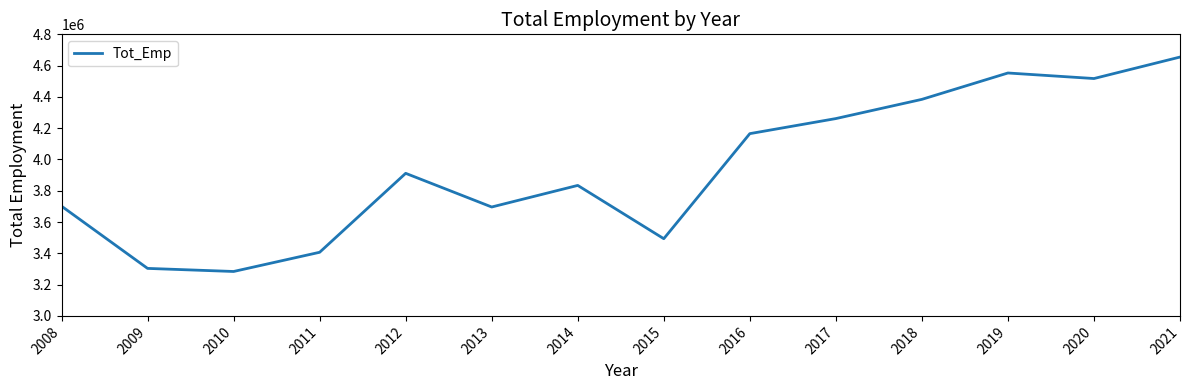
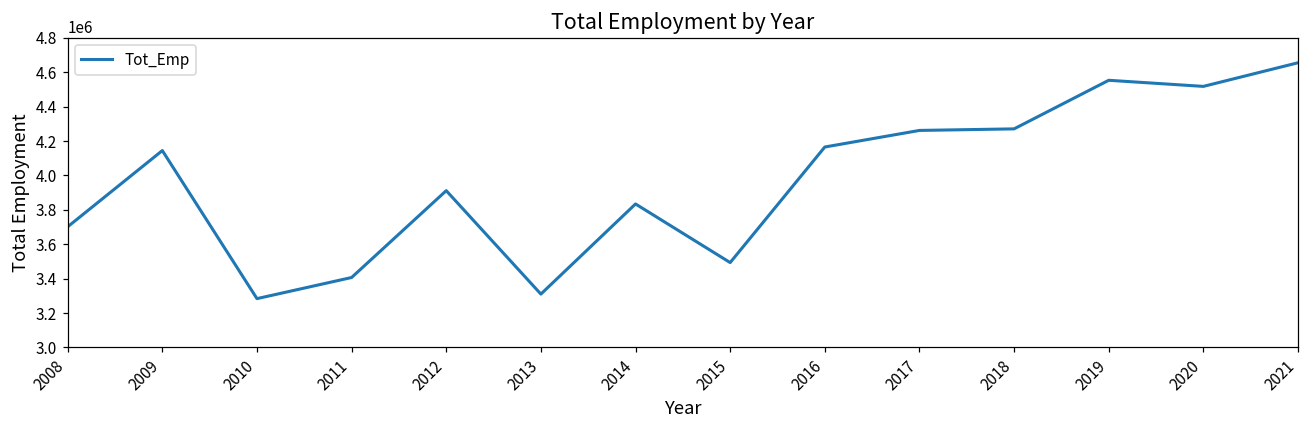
  {
    "2008": 3700000,
-   "2009": 3300000,
+   "2009": 4140000,
    "2010": 3280000,
    "2011": 3410000,
    "2012": 3910000,
-   "2013": 3700000,
+   "2013": 3310000,
    "2014": 3830000,
    "2015": 3490000,
    "2016": 4170000,
    "2017": 4260000,
-   "2018": 4380000,
+   "2018": 4270000,
    "2019": 4550000,
    "2020": 4520000,
    "2021": 4650000
  }
